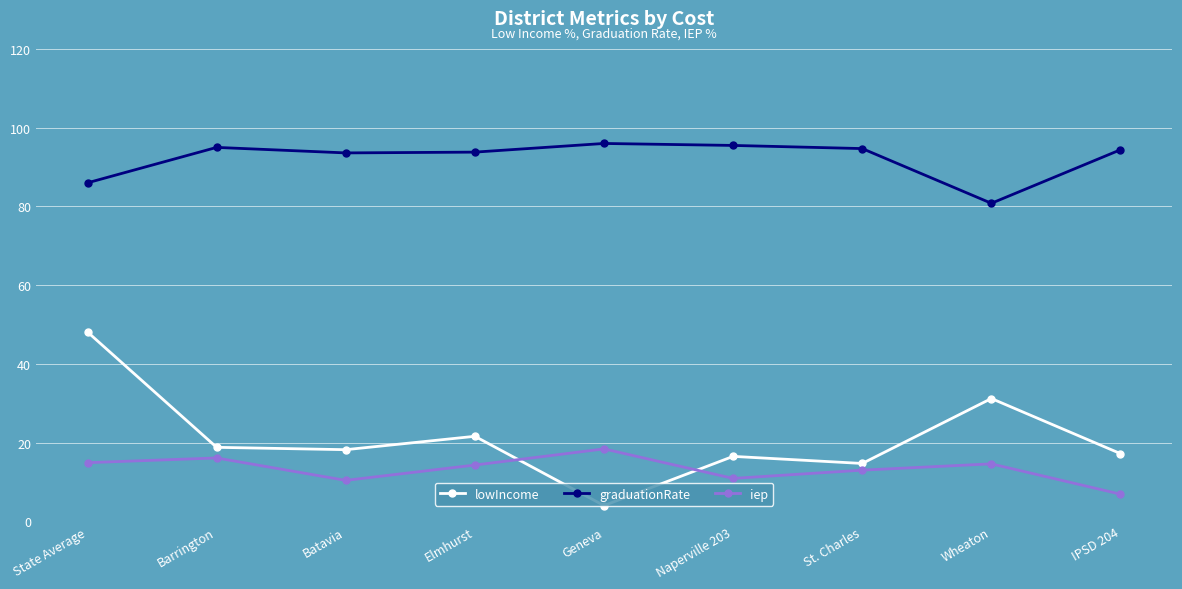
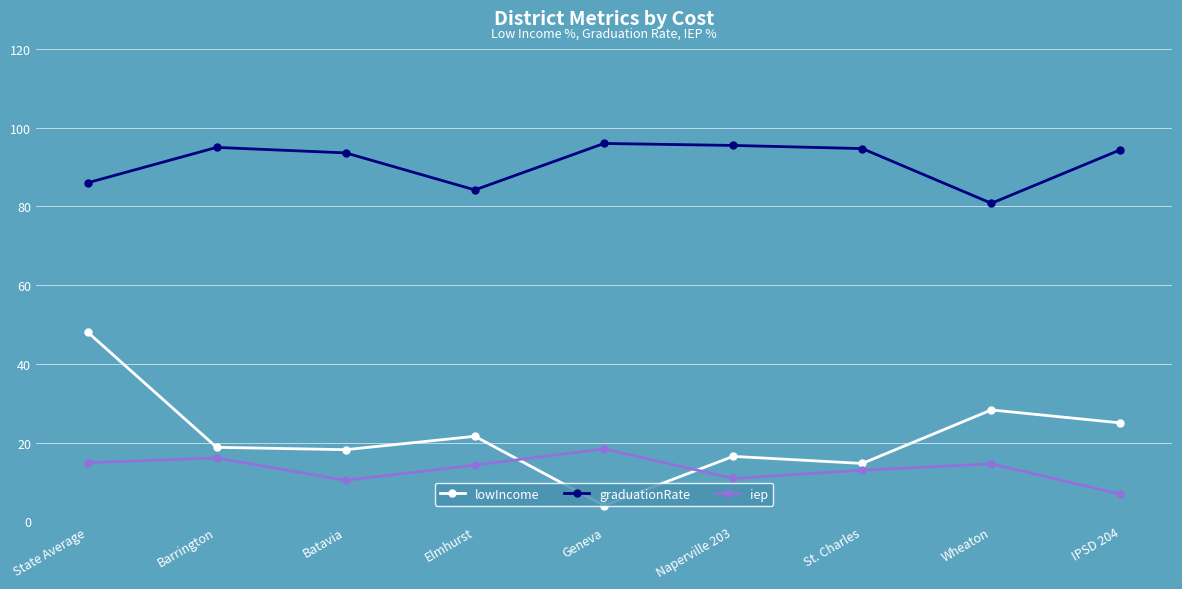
  {
    "lowIncome": {
      "State Average": 48,
      "Barrington": 19,
      "Batavia": 18,
      "Elmhurst": 22,
      "Naperville 203": 17,
      "St. Charles": 15,
-     "Wheaton": 31,
-     "IPSD 204": 17
+     "Wheaton": 28,
+     "IPSD 204": 25
    },
    "graduationRate": {
      "State Average": 86,
      "Barrington": 95,
      "Batavia": 94,
-     "Elmhurst": 94,
+     "Elmhurst": 84,
      "Geneva": 96,
      "Naperville 203": 96,
      "St. Charles": 95,
      "Wheaton": 81,
      "IPSD 204": 94
    },
    "iep": {
      "State Average": 15,
      "Barrington": 16,
      "Batavia": 10,
      "Elmhurst": 14,
      "Geneva": 18,
      "Naperville 203": 11,
      "St. Charles": 13,
      "Wheaton": 15,
      "IPSD 204": 7
    }
  }
